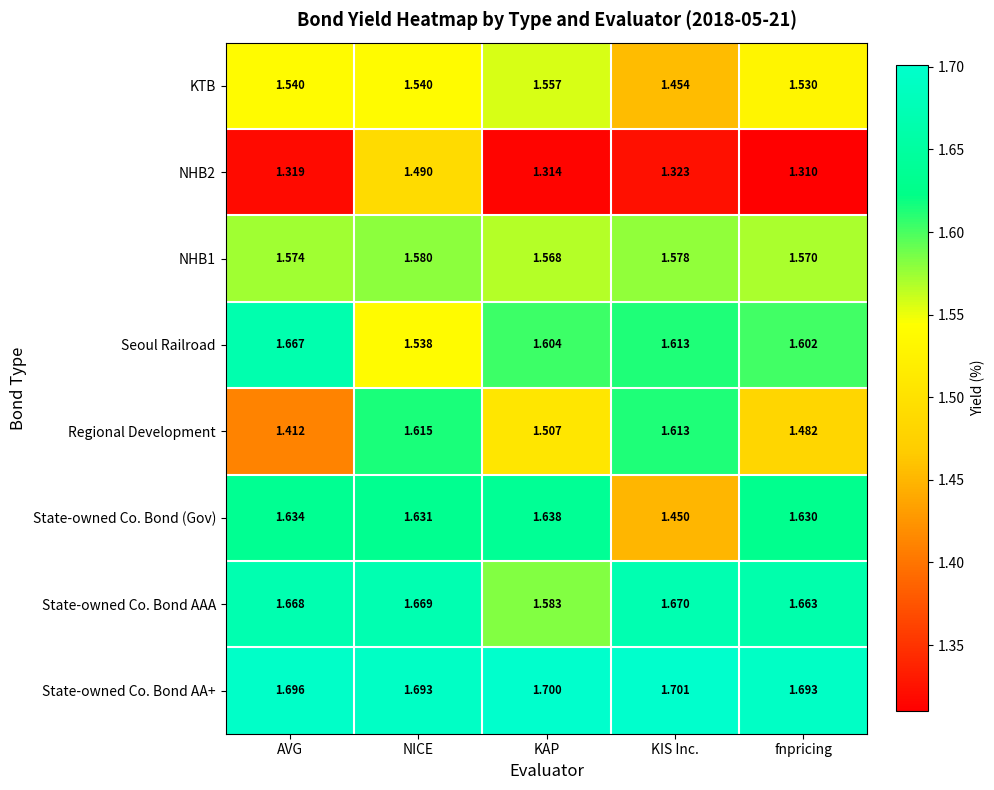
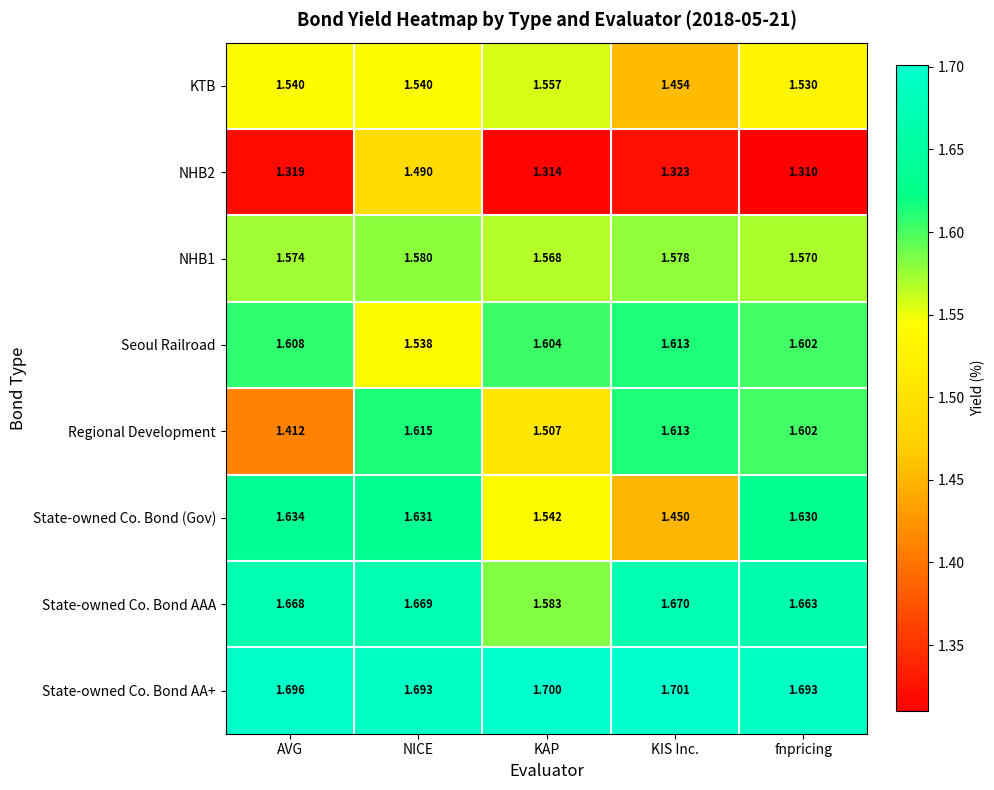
  {
    "KTB": {
      "AVG": 1.540,
      "NICE": 1.540,
      "KAP": 1.557,
      "KIS Inc.": 1.454,
      "fnpricing": 1.530
    },
    "NHB2": {
      "AVG": 1.319,
      "NICE": 1.490,
      "KAP": 1.314,
      "KIS Inc.": 1.323,
      "fnpricing": 1.310
    },
    "NHB1": {
      "AVG": 1.574,
      "NICE": 1.580,
      "KAP": 1.568,
      "KIS Inc.": 1.578,
      "fnpricing": 1.570
    },
    "Seoul Railroad": {
-     "AVG": 1.667,
+     "AVG": 1.608,
      "NICE": 1.538,
      "KAP": 1.604,
      "KIS Inc.": 1.613,
      "fnpricing": 1.602
    },
    "Regional Development": {
      "AVG": 1.412,
      "NICE": 1.615,
      "KAP": 1.507,
      "KIS Inc.": 1.613,
-     "fnpricing": 1.482
+     "fnpricing": 1.602
    },
    "State-owned Co. Bond (Gov)": {
      "AVG": 1.634,
      "NICE": 1.631,
-     "KAP": 1.638,
+     "KAP": 1.542,
      "KIS Inc.": 1.450,
      "fnpricing": 1.630
    },
    "State-owned Co. Bond AAA": {
      "AVG": 1.668,
      "NICE": 1.669,
      "KAP": 1.583,
      "KIS Inc.": 1.670,
      "fnpricing": 1.663
    },
    "State-owned Co. Bond AA+": {
      "AVG": 1.696,
      "NICE": 1.693,
      "KAP": 1.700,
      "KIS Inc.": 1.701,
      "fnpricing": 1.693
    }
  }
